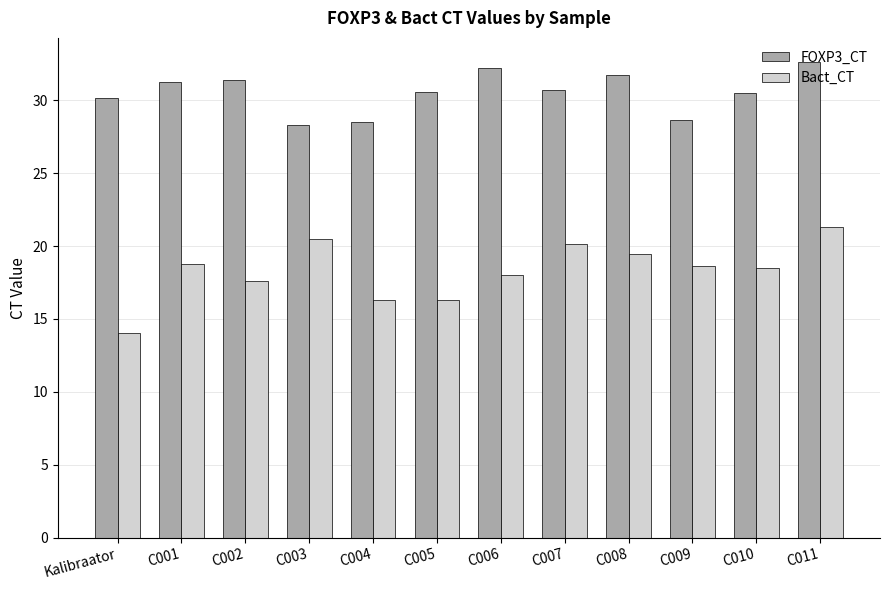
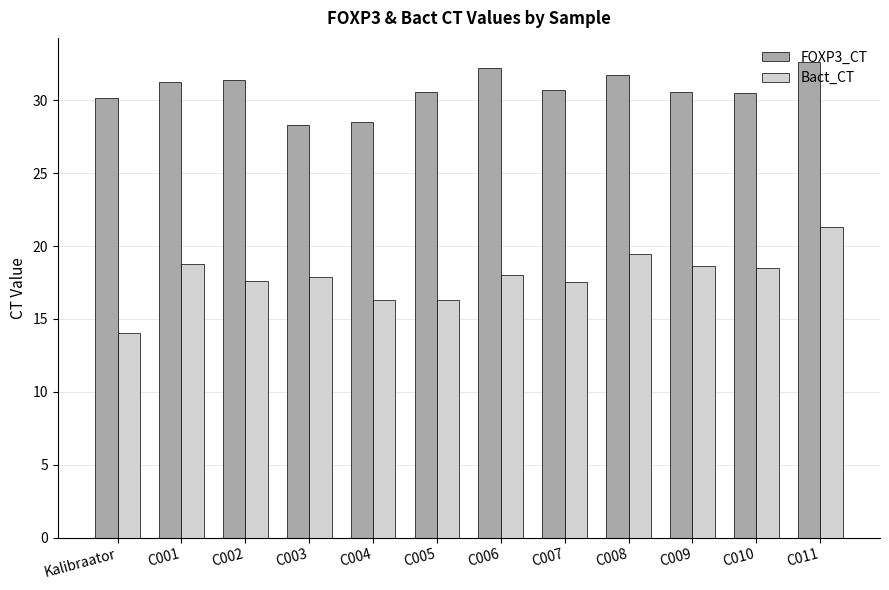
  {
    "FOXP3_CT": {
      "Kalibraator": 30.2,
      "C001": 31.2,
      "C002": 31.4,
      "C003": 28.3,
      "C004": 28.5,
      "C005": 30.6,
      "C006": 32.2,
      "C007": 30.7,
      "C008": 31.7,
-     "C009": 28.6,
+     "C009": 30.5,
      "C010": 30.5,
      "C011": 32.6
    },
    "Bact_CT": {
      "Kalibraator": 14.0,
      "C001": 18.8,
      "C002": 17.6,
-     "C003": 20.5,
+     "C003": 17.9,
      "C004": 16.3,
      "C005": 16.3,
      "C006": 18.0,
-     "C007": 20.1,
+     "C007": 17.6,
      "C008": 19.4,
      "C009": 18.7,
      "C010": 18.5,
      "C011": 21.3
    }
  }
